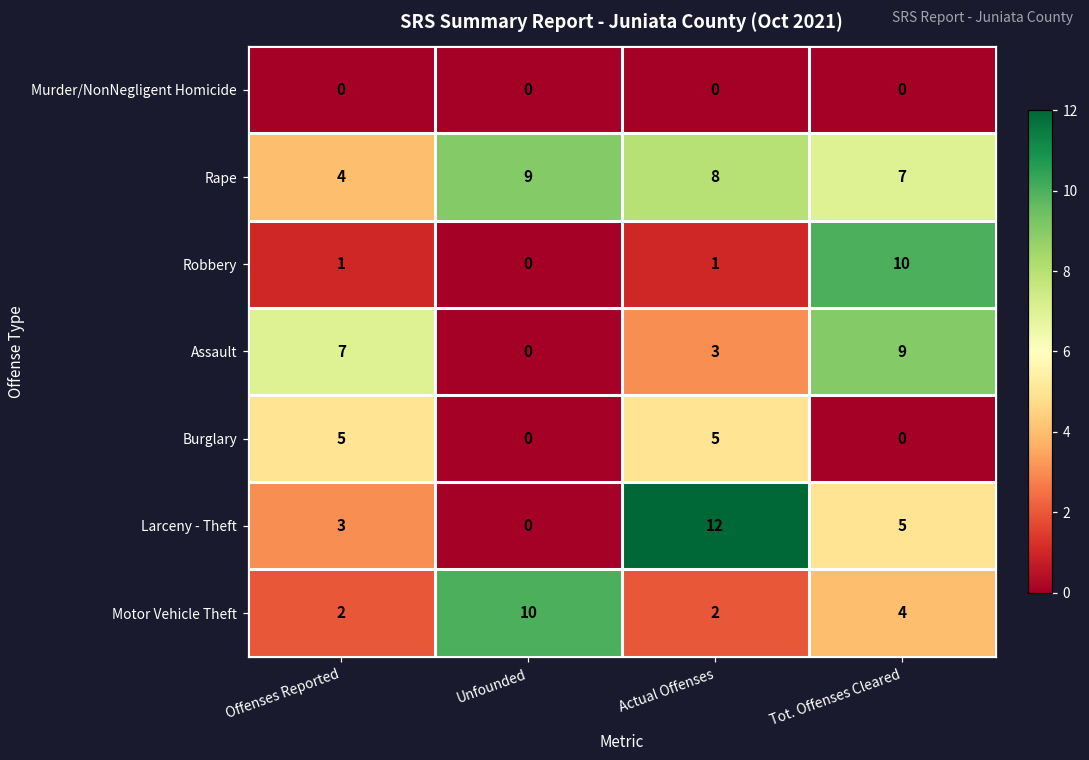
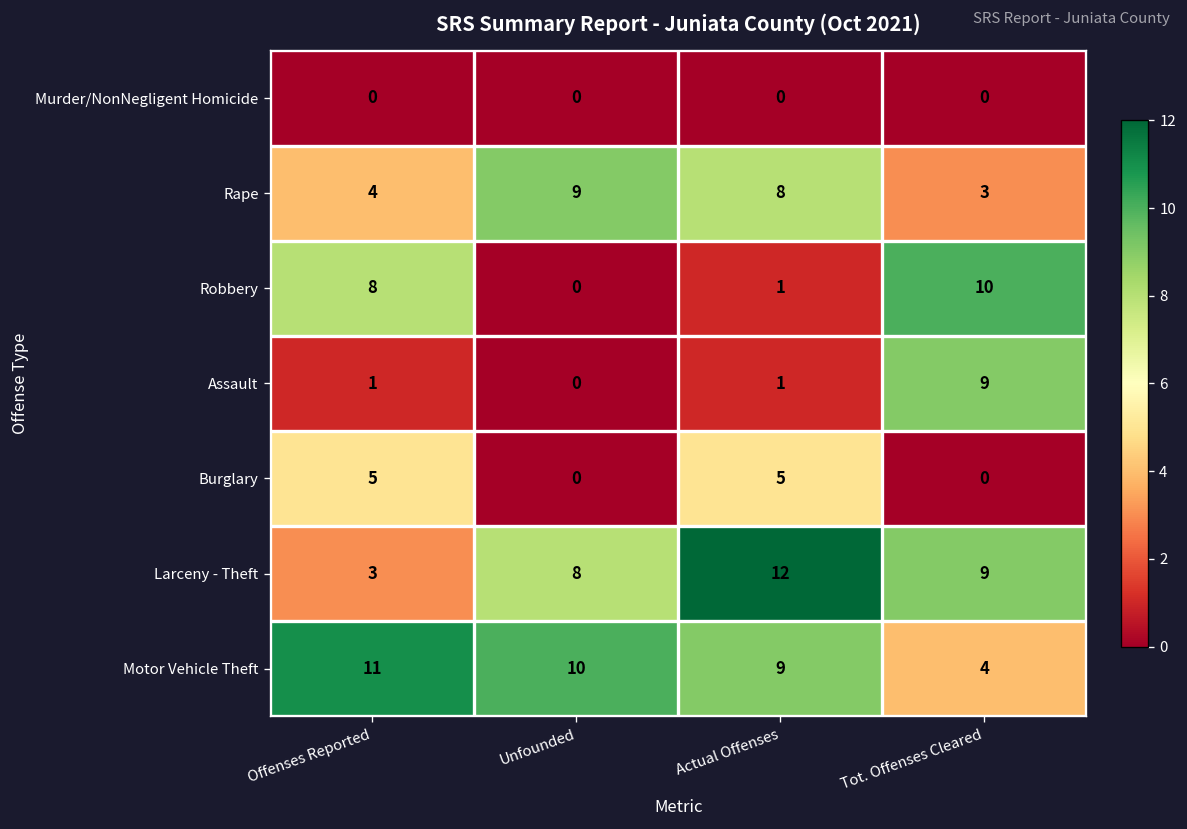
  {
    "Murder/NonNegligent Homicide": {
      "Offenses Reported": 0,
      "Unfounded": 0,
      "Actual Offenses": 0,
      "Tot. Offenses Cleared": 0
    },
    "Rape": {
      "Offenses Reported": 4,
      "Unfounded": 9,
      "Actual Offenses": 8,
-     "Tot. Offenses Cleared": 7
+     "Tot. Offenses Cleared": 3
    },
    "Robbery": {
-     "Offenses Reported": 1,
+     "Offenses Reported": 8,
      "Unfounded": 0,
      "Actual Offenses": 1,
      "Tot. Offenses Cleared": 10
    },
    "Assault": {
-     "Offenses Reported": 7,
+     "Offenses Reported": 1,
      "Unfounded": 0,
-     "Actual Offenses": 3,
+     "Actual Offenses": 1,
      "Tot. Offenses Cleared": 9
    },
    "Burglary": {
      "Offenses Reported": 5,
      "Unfounded": 0,
      "Actual Offenses": 5,
      "Tot. Offenses Cleared": 0
    },
    "Larceny - Theft": {
      "Offenses Reported": 3,
-     "Unfounded": 0,
+     "Unfounded": 8,
      "Actual Offenses": 12,
-     "Tot. Offenses Cleared": 5
+     "Tot. Offenses Cleared": 9
    },
    "Motor Vehicle Theft": {
-     "Offenses Reported": 2,
+     "Offenses Reported": 11,
      "Unfounded": 10,
-     "Actual Offenses": 2,
+     "Actual Offenses": 9,
      "Tot. Offenses Cleared": 4
    }
  }
